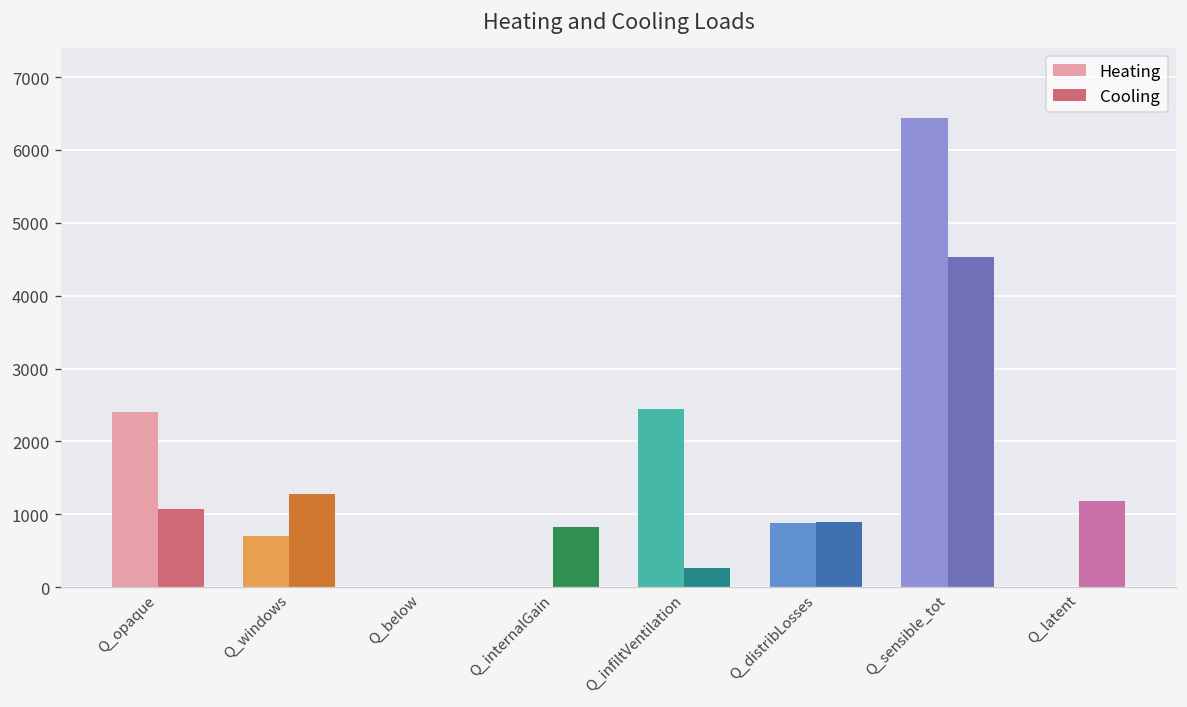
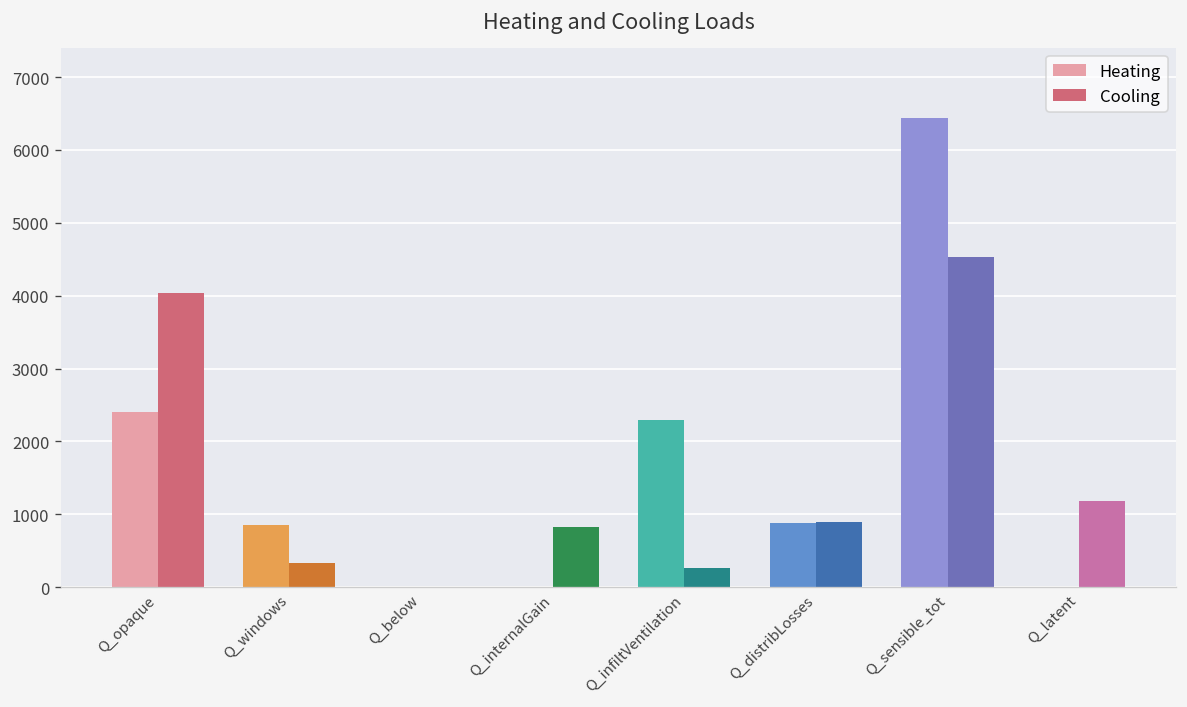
  {
    "Heating": {
      "Q_opaque": 2400,
-     "Q_windows": 700,
+     "Q_windows": 800,
      "Q_below": 0,
      "Q_internalGain": 0,
-     "Q_infiltVentilation": 2400,
+     "Q_infiltVentilation": 2300,
      "Q_distribLosses": 900,
      "Q_sensible_tot": 6400,
      "Q_latent": 0
    },
    "Cooling": {
-     "Q_opaque": 1100,
-     "Q_windows": 1300,
+     "Q_opaque": 4000,
+     "Q_windows": 300,
      "Q_below": 0,
      "Q_internalGain": 800,
      "Q_infiltVentilation": 300,
      "Q_distribLosses": 900,
      "Q_sensible_tot": 4500,
      "Q_latent": 1200
    }
  }
